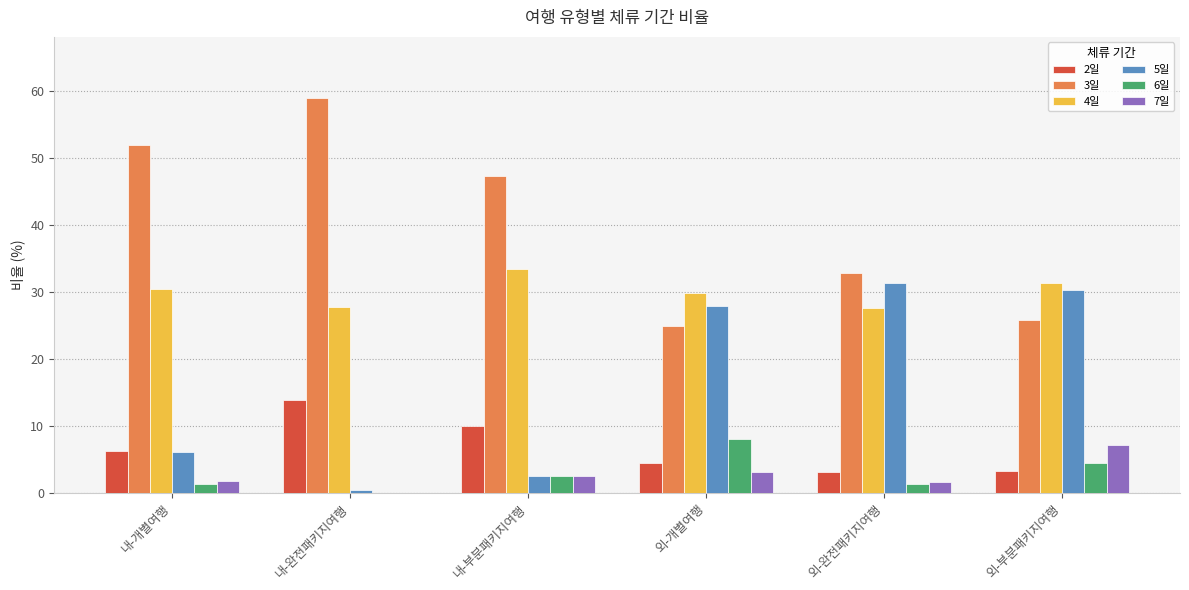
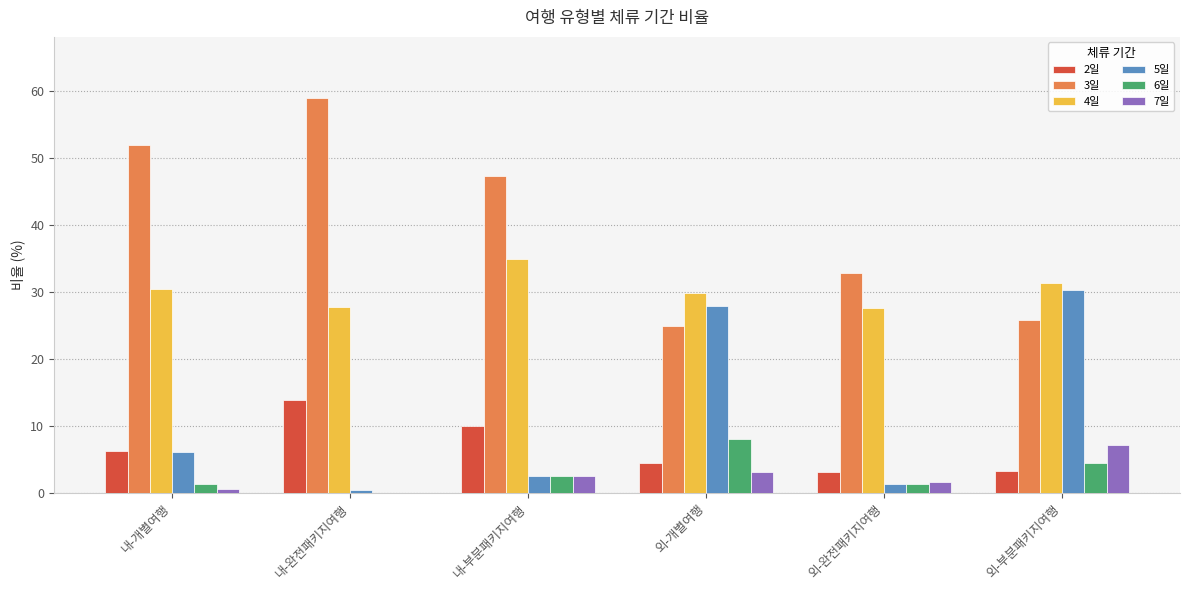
  {
    "4일": {
      "내-개별여행": 31,
      "내-완전패키지여행": 28,
-     "내-부분패키지여행": 33,
+     "내-부분패키지여행": 35,
      "외-개별여행": 30,
      "외-완전패키지여행": 28,
      "외-부분패키지여행": 31
    },
    "5일": {
      "내-개별여행": 6,
      "내-완전패키지여행": 1,
      "내-부분패키지여행": 3,
      "외-개별여행": 28,
-     "외-완전패키지여행": 31,
+     "외-완전패키지여행": 1,
      "외-부분패키지여행": 30
    },
    "6일": {
      "내-개별여행": 1,
      "내-완전패키지여행": 0,
      "내-부분패키지여행": 3,
      "외-개별여행": 8,
      "외-완전패키지여행": 1,
      "외-부분패키지여행": 5
    },
    "7일": {
-     "내-개별여행": 2,
+     "내-개별여행": 1,
      "내-완전패키지여행": 0,
      "내-부분패키지여행": 3,
      "외-개별여행": 3,
      "외-완전패키지여행": 2,
      "외-부분패키지여행": 7
    }
  }
